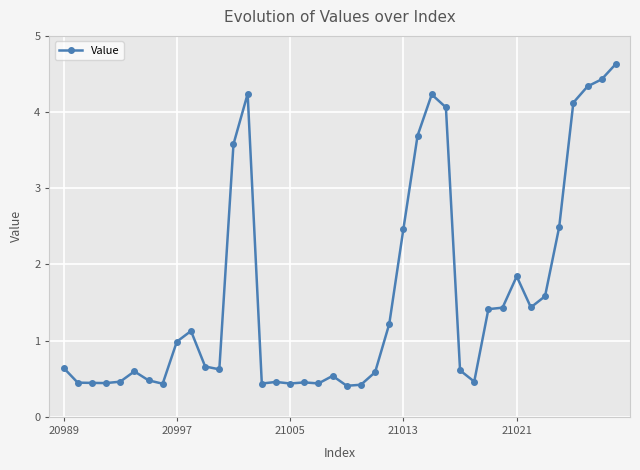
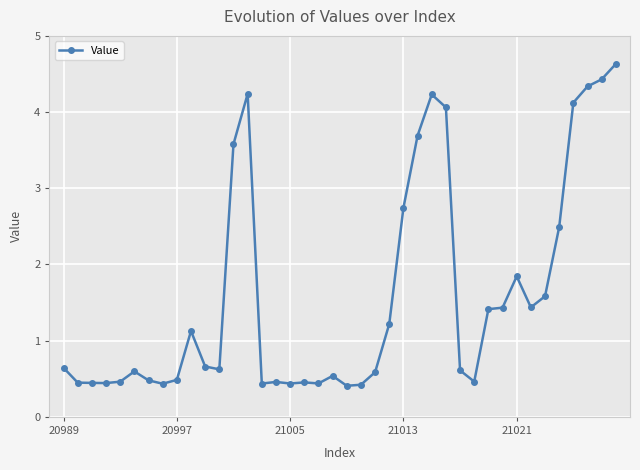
  {
    "20989": 0.6,
-   "20997": 1.0,
+   "20997": 0.5,
    "21005": 0.4,
-   "21013": 2.5,
+   "21013": 2.7,
    "21021": 1.8
  }
